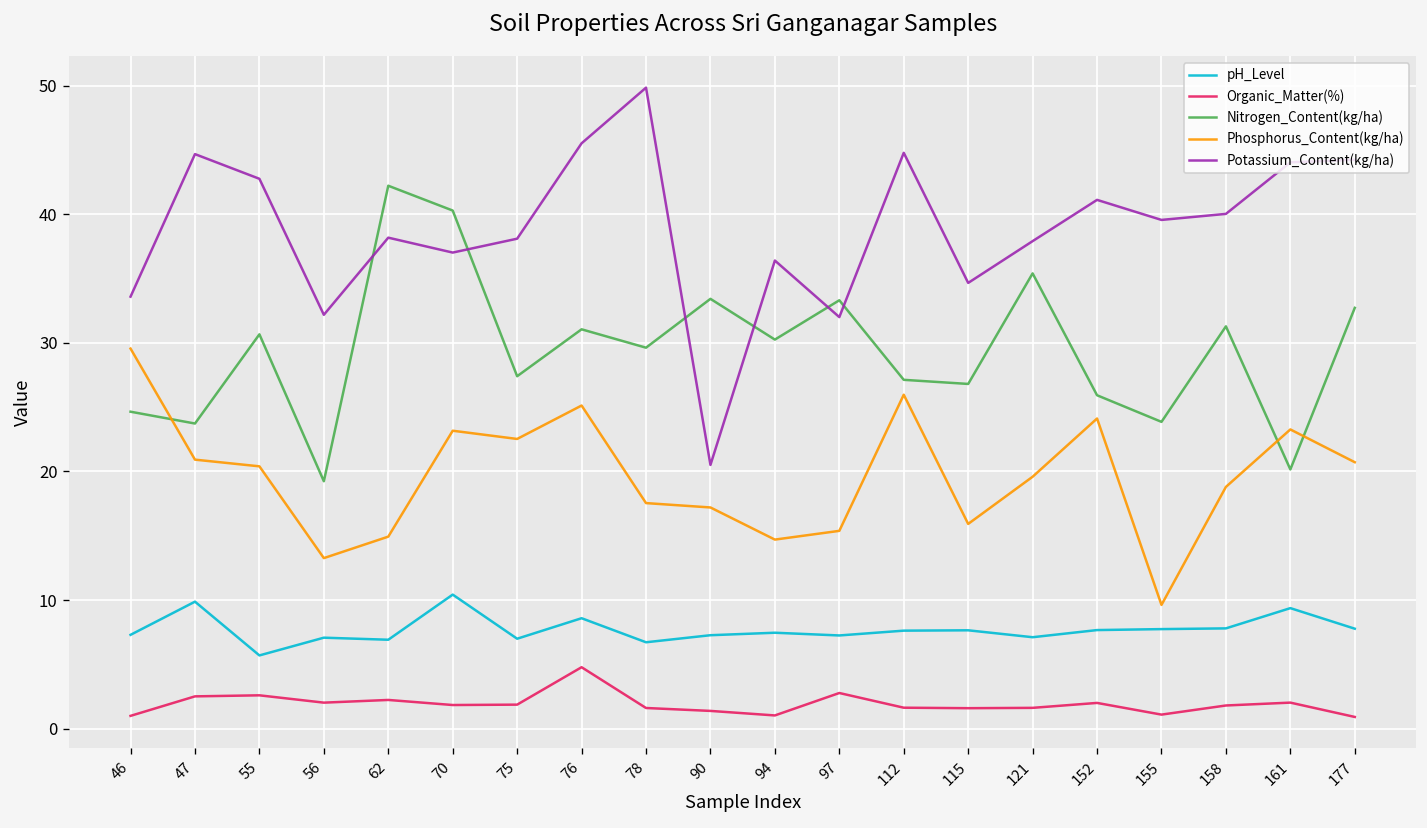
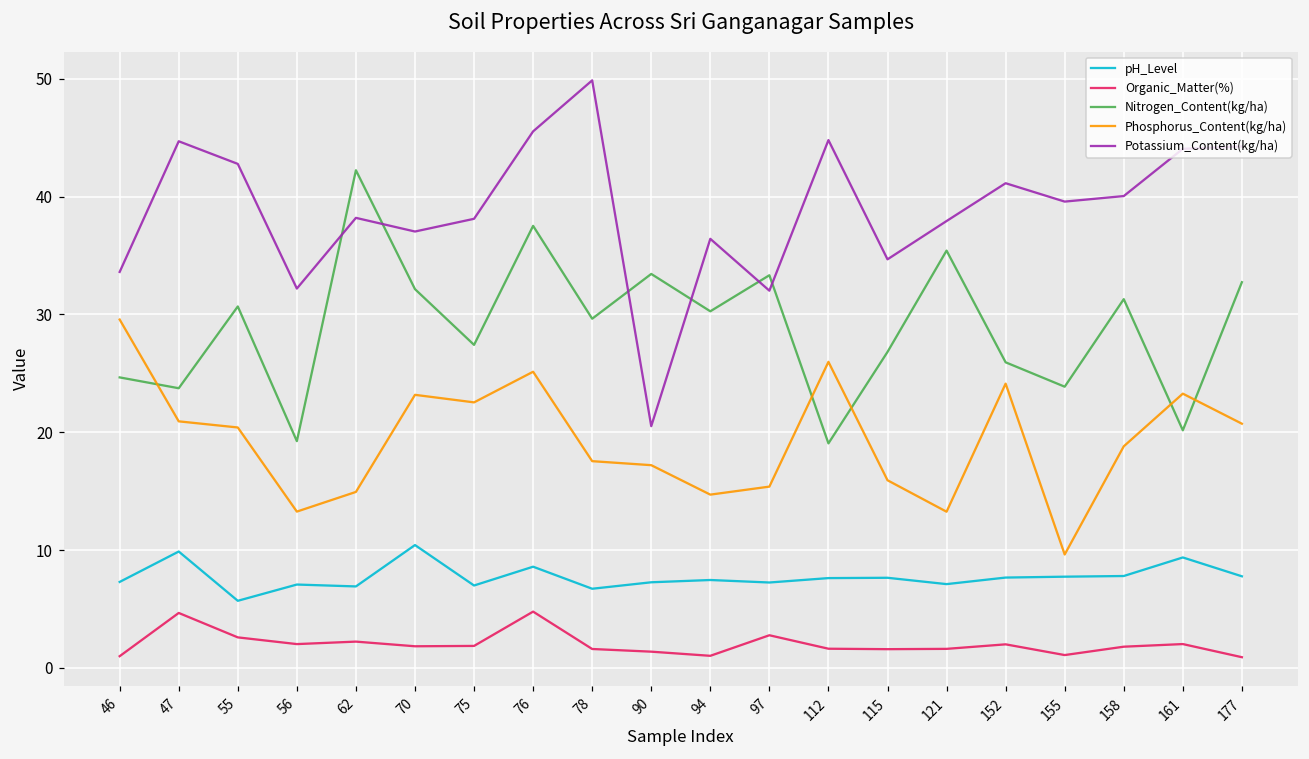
  {
    "pH_Level": {
      "46": 7.3,
      "47": 9.9,
      "55": 5.7,
      "56": 7.1,
      "62": 6.9,
      "70": 10.4,
      "75": 7.0,
      "76": 8.6,
      "78": 6.7,
      "90": 7.3,
      "94": 7.5,
      "97": 7.2,
      "112": 7.6,
      "115": 7.6,
      "121": 7.1,
      "152": 7.7,
      "155": 7.7,
      "158": 7.8,
      "161": 9.4,
      "177": 7.8
    },
    "Organic_Matter(%)": {
      "46": 1.0,
-     "47": 2.5,
+     "47": 4.7,
      "55": 2.6,
      "56": 2.0,
      "62": 2.2,
      "70": 1.8,
      "75": 1.9,
      "76": 4.8,
      "78": 1.6,
      "90": 1.4,
      "94": 1.0,
      "97": 2.8,
      "112": 1.6,
      "115": 1.6,
      "121": 1.6,
      "152": 2.0,
      "155": 1.1,
      "158": 1.8,
      "161": 2.0,
      "177": 0.9
    },
    "Nitrogen_Content(kg/ha)": {
      "46": 24.7,
      "47": 23.7,
      "55": 30.7,
      "56": 19.2,
      "62": 42.2,
-     "70": 40.3,
+     "70": 32.1,
      "75": 27.4,
-     "76": 31.1,
+     "76": 37.5,
      "78": 29.6,
      "90": 33.4,
      "94": 30.3,
      "97": 33.3,
-     "112": 27.1,
+     "112": 19.1,
      "115": 26.8,
      "121": 35.4,
      "152": 25.9,
      "155": 23.9,
      "158": 31.3,
      "161": 20.2,
      "177": 32.7
    },
    "Phosphorus_Content(kg/ha)": {
      "46": 29.6,
      "47": 20.9,
      "55": 20.4,
      "56": 13.3,
      "62": 14.9,
      "70": 23.2,
      "75": 22.5,
      "76": 25.1,
      "78": 17.5,
      "90": 17.2,
      "94": 14.7,
      "97": 15.4,
      "112": 26.0,
      "115": 15.9,
-     "121": 19.6,
+     "121": 13.3,
      "152": 24.1,
      "155": 9.6,
      "158": 18.8,
      "161": 23.3,
      "177": 20.7
    },
    "Potassium_Content(kg/ha)": {
      "46": 33.6,
      "47": 44.7,
      "55": 42.8,
      "56": 32.2,
      "62": 38.2,
      "70": 37.0,
      "75": 38.1,
      "76": 45.5,
      "78": 49.9,
      "90": 20.5,
      "94": 36.4,
      "97": 32.0,
      "112": 44.8,
      "115": 34.7,
      "121": 37.9,
      "152": 41.1,
      "155": 39.6,
      "158": 40.0
    }
  }
